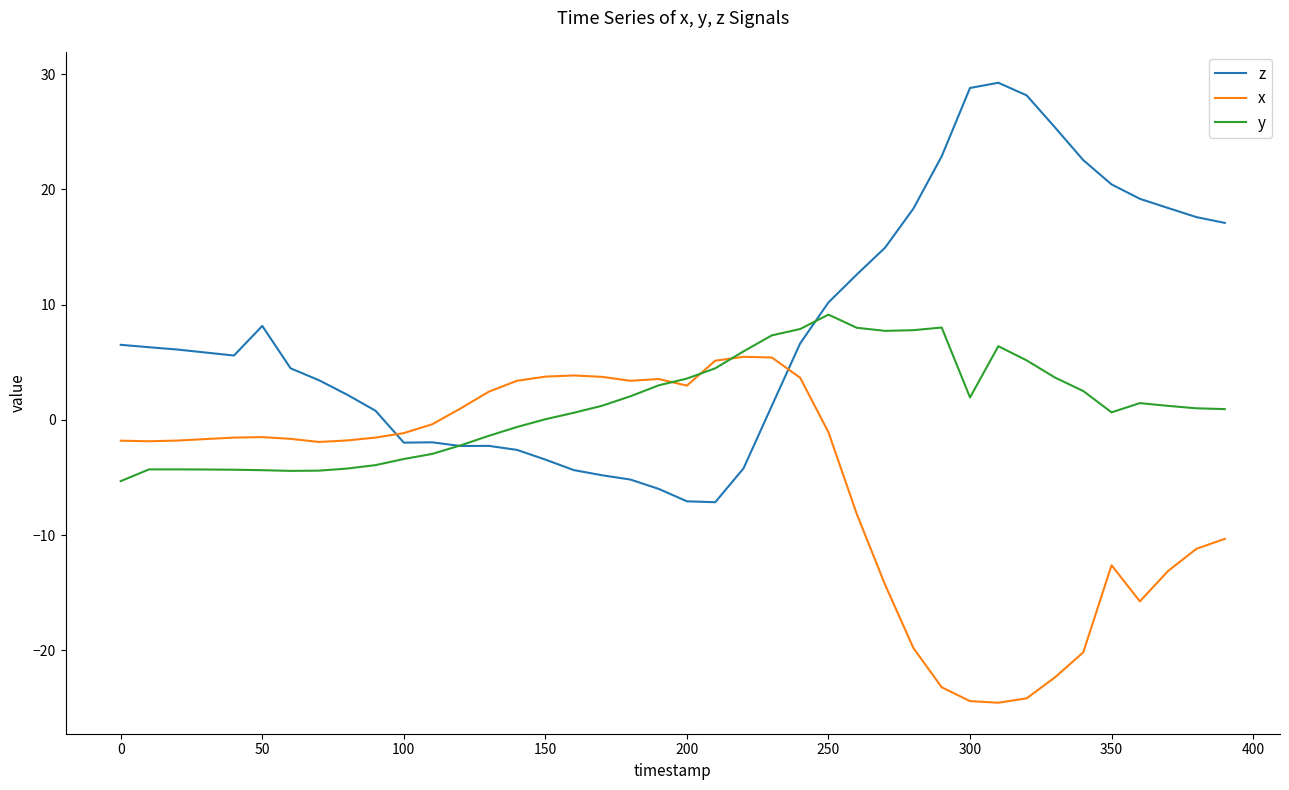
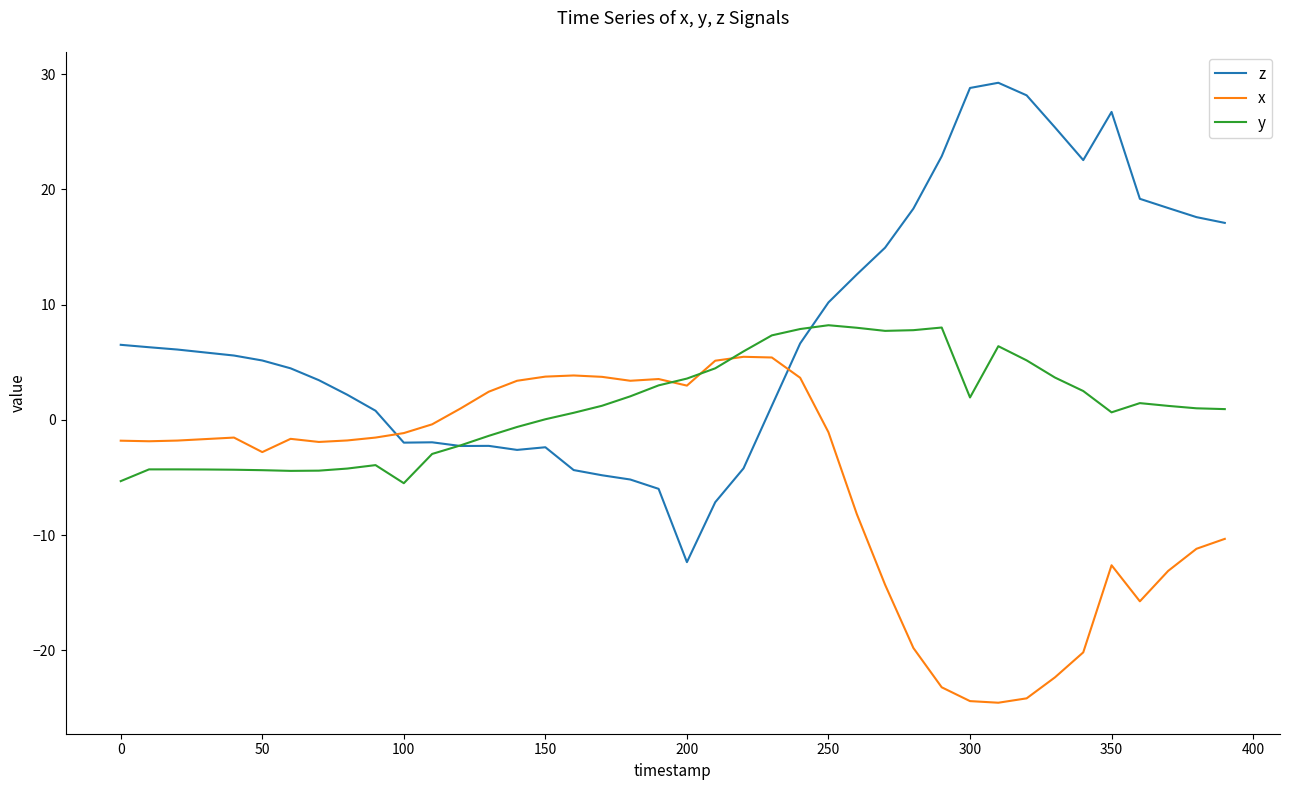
  {
    "z": {
      "0": 6.5,
-     "50": 8.2,
+     "50": 5.2,
      "100": -2.0,
-     "150": -3.5,
-     "200": -7.1,
+     "150": -2.4,
+     "200": -12.4,
      "250": 10.2,
      "300": 28.8,
-     "350": 20.4
+     "350": 26.7
    },
    "x": {
      "0": -1.8,
-     "50": -1.5,
+     "50": -2.8,
      "100": -1.2,
      "150": 3.8,
      "200": 3.0,
      "250": -1.1,
      "300": -24.4,
      "350": -12.6
    },
    "y": {
      "0": -5.3,
      "50": -4.4,
-     "100": -3.4,
+     "100": -5.5,
      "150": 0.1,
      "200": 3.6,
-     "250": 9.1,
+     "250": 8.2,
      "300": 1.9,
      "350": 0.7
    }
  }
